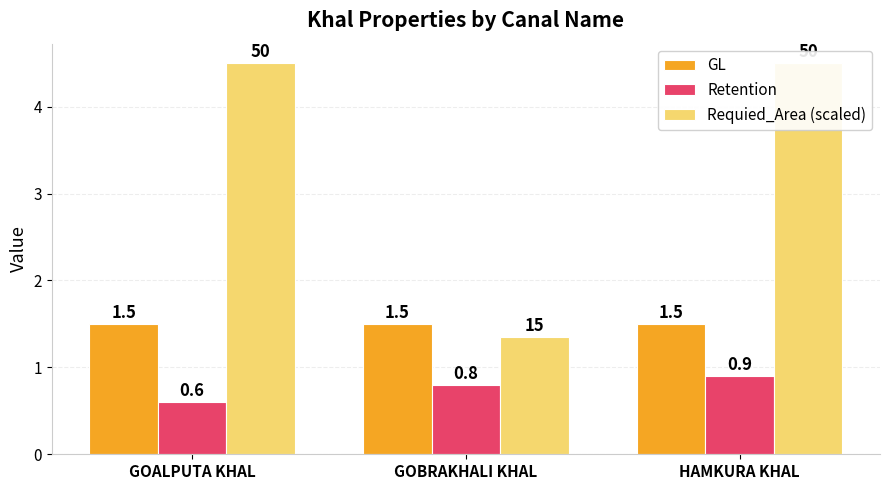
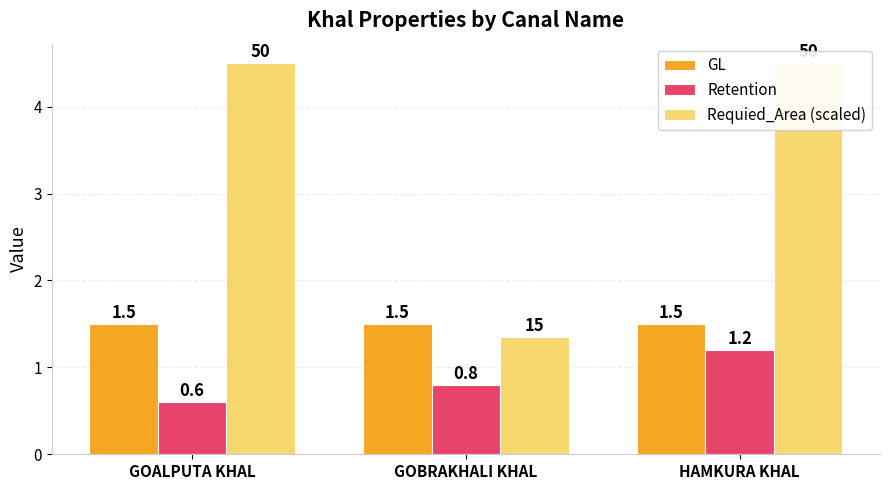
  {
    "GL": {
      "GOALPUTA KHAL": 1.5,
      "GOBRAKHALI KHAL": 1.5,
      "HAMKURA KHAL": 1.5
    },
    "Retention": {
      "GOALPUTA KHAL": 0.6,
      "GOBRAKHALI KHAL": 0.8,
-     "HAMKURA KHAL": 0.9
+     "HAMKURA KHAL": 1.2
    }
  }
